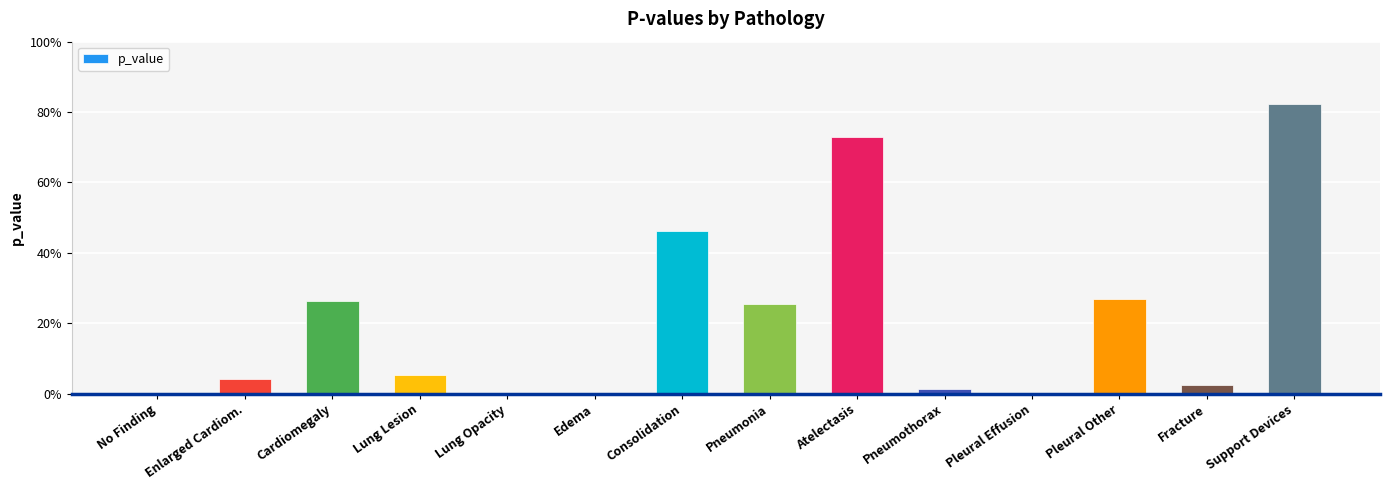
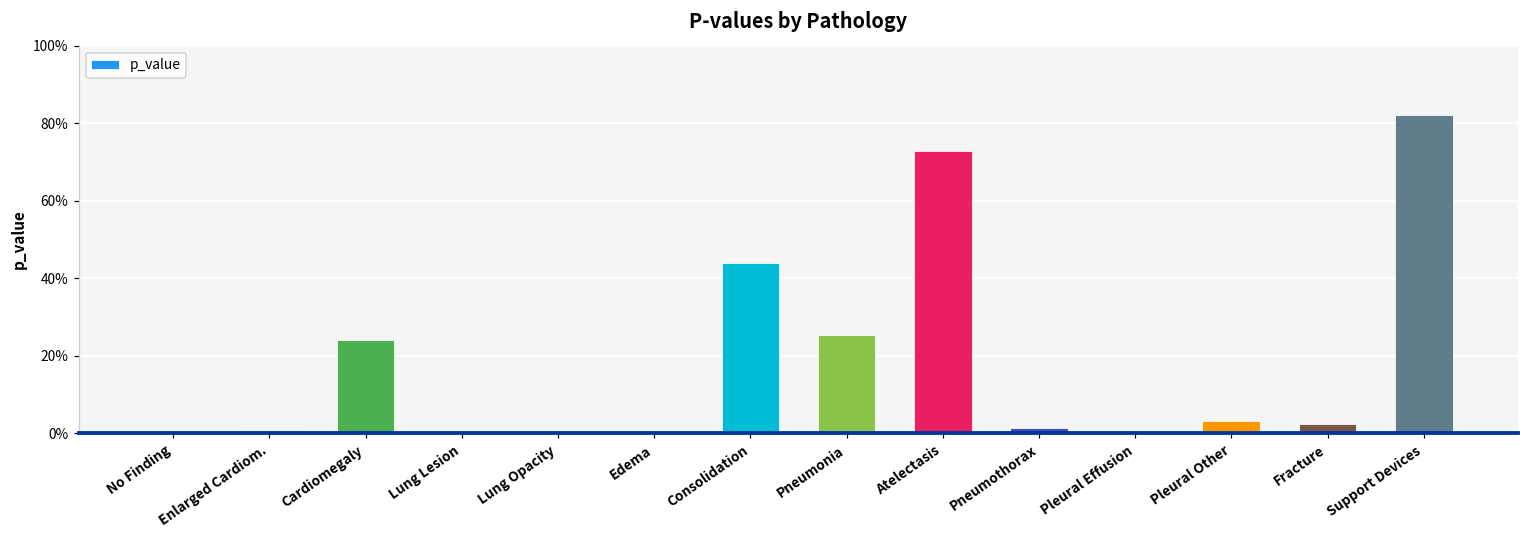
  {
-   "Enlarged Cardiom.": "4%",
-   "Cardiomegaly": "26%",
-   "Lung Lesion": "5%",
-   "Consolidation": "46%",
+   "Enlarged Cardiom.": "1%",
+   "Cardiomegaly": "24%",
+   "Lung Lesion": "0%",
+   "Consolidation": "44%",
    "Pneumonia": "25%",
    "Atelectasis": "73%",
    "Pneumothorax": "1%",
-   "Pleural Other": "27%",
+   "Pleural Other": "3%",
    "Fracture": "2%",
    "Support Devices": "82%"
  }
